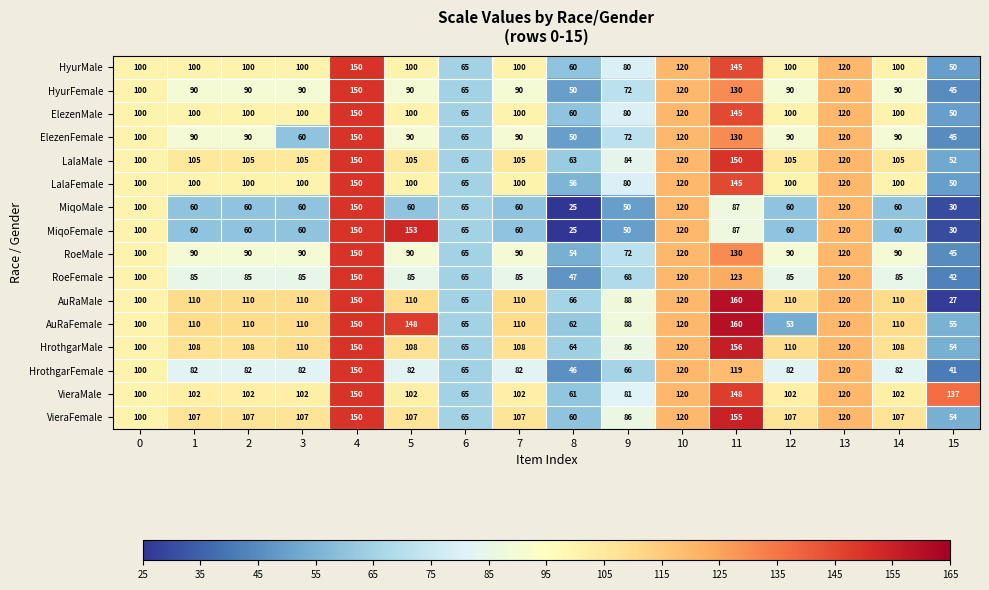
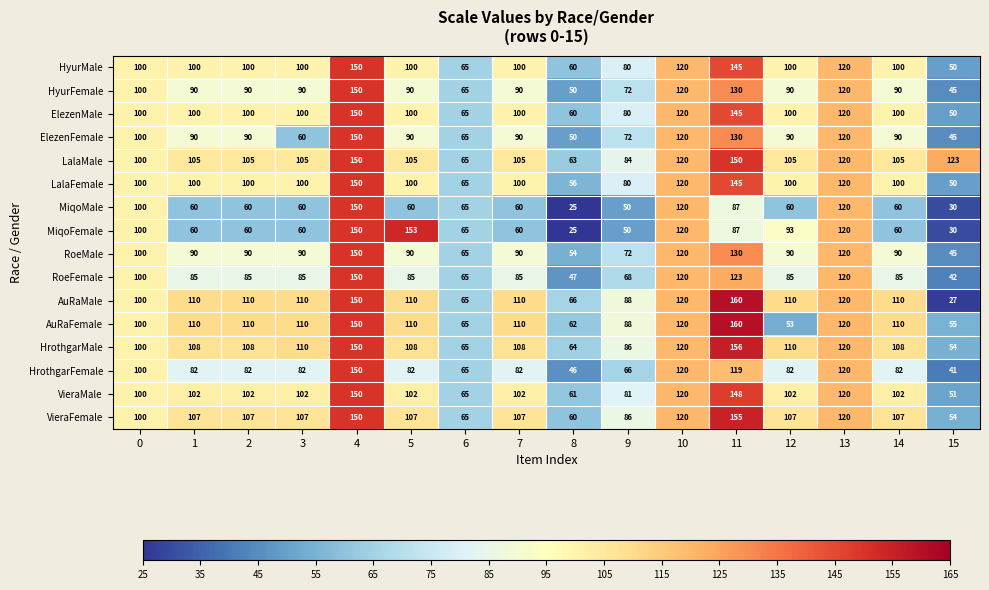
  {
    "LalaMale": {
      "0": 100,
      "1": 105,
      "2": 105,
      "3": 105,
      "4": 150,
      "5": 105,
      "6": 65,
      "7": 105,
      "8": 63,
      "9": 84,
      "10": 120,
      "11": 150,
      "12": 105,
      "13": 120,
      "14": 105,
-     "15": 52
+     "15": 123
    },
    "MiqoFemale": {
      "0": 100,
      "1": 60,
      "2": 60,
      "3": 60,
      "4": 150,
      "5": 153,
      "6": 65,
      "7": 60,
      "8": 25,
      "9": 50,
      "10": 120,
      "11": 87,
-     "12": 60,
+     "12": 93,
      "13": 120,
      "14": 60,
      "15": 30
    },
    "AuRaFemale": {
      "0": 100,
      "1": 110,
      "2": 110,
      "3": 110,
      "4": 150,
-     "5": 148,
+     "5": 110,
      "6": 65,
      "7": 110,
      "8": 62,
      "9": 88,
      "10": 120,
      "11": 160,
      "12": 53,
      "13": 120,
      "14": 110,
      "15": 55
    },
    "VieraMale": {
      "0": 100,
      "1": 102,
      "2": 102,
      "3": 102,
      "4": 150,
      "5": 102,
      "6": 65,
      "7": 102,
      "8": 61,
      "9": 81,
      "10": 120,
      "11": 148,
      "12": 102,
      "13": 120,
      "14": 102,
-     "15": 137
+     "15": 51
    }
  }
